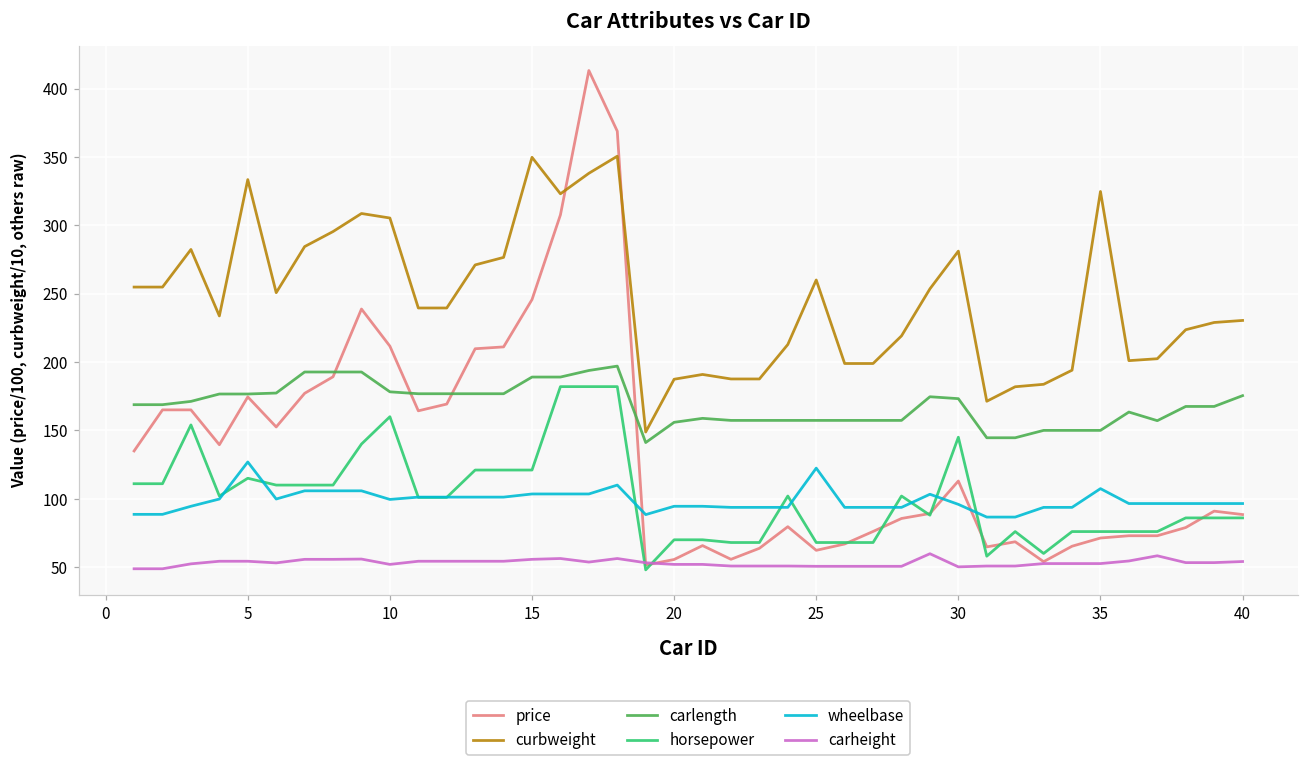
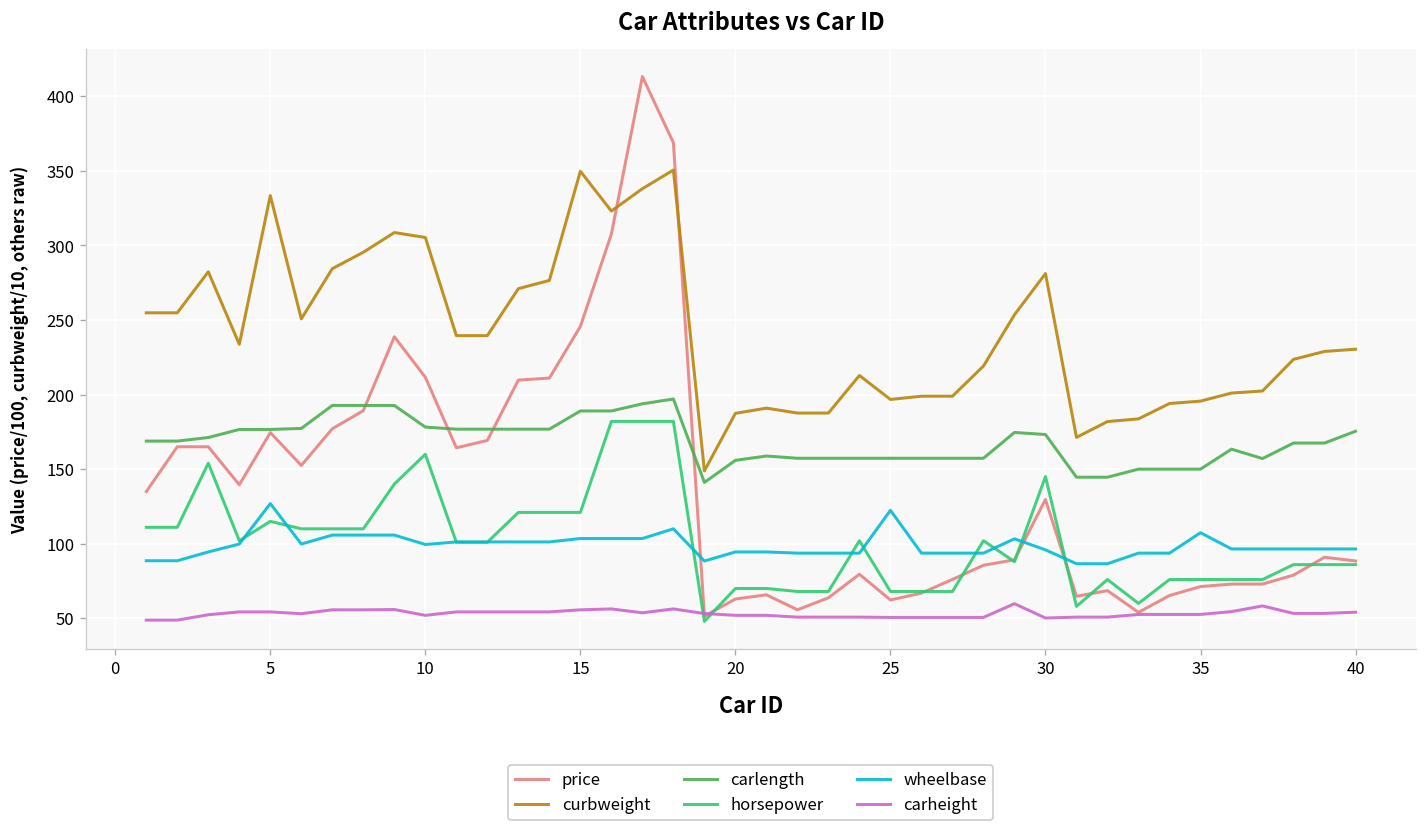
  {
    "price": {
      "5": 175,
      "10": 212,
      "15": 246,
-     "20": 56,
+     "20": 63,
      "25": 62,
-     "30": 113,
+     "30": 130,
      "35": 71,
      "40": 88
    },
    "curbweight": {
      "5": 333,
      "10": 305,
      "15": 350,
      "20": 187,
-     "25": 260,
+     "25": 197,
      "30": 281,
-     "35": 325,
+     "35": 196,
      "40": 230
    },
    "wheelbase": {
      "5": 127,
      "10": 100,
      "15": 104,
      "20": 95,
      "25": 122,
      "30": 96,
      "35": 107,
      "40": 97
    },
    "carheight": {
      "5": 54,
      "10": 52,
      "15": 56,
      "20": 52,
      "25": 51,
      "30": 50,
      "35": 53,
      "40": 54
    }
  }
